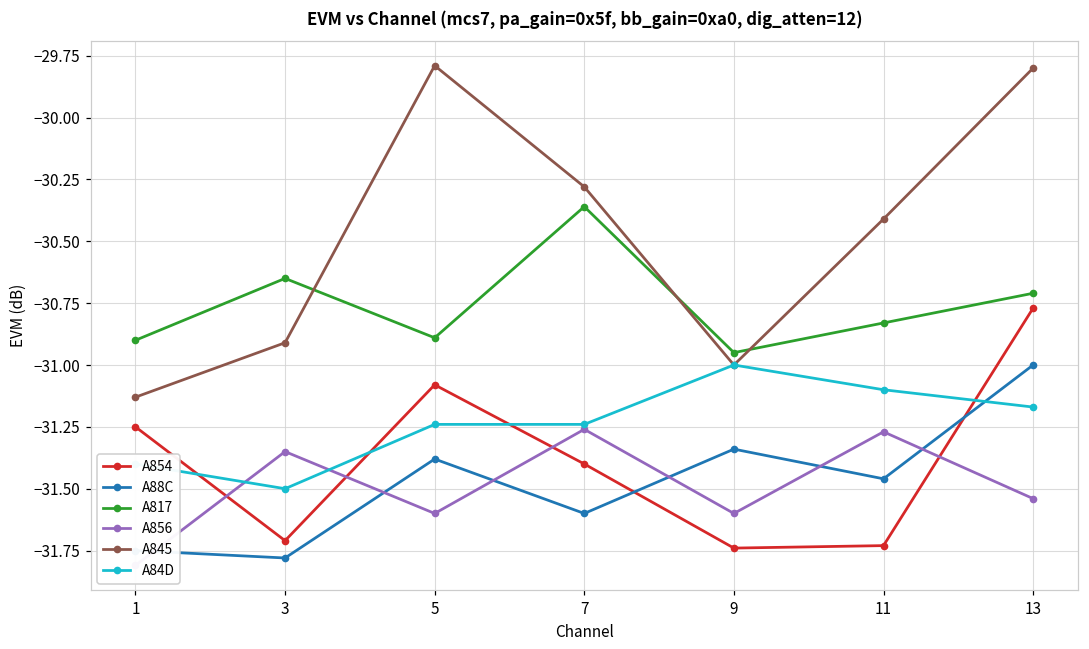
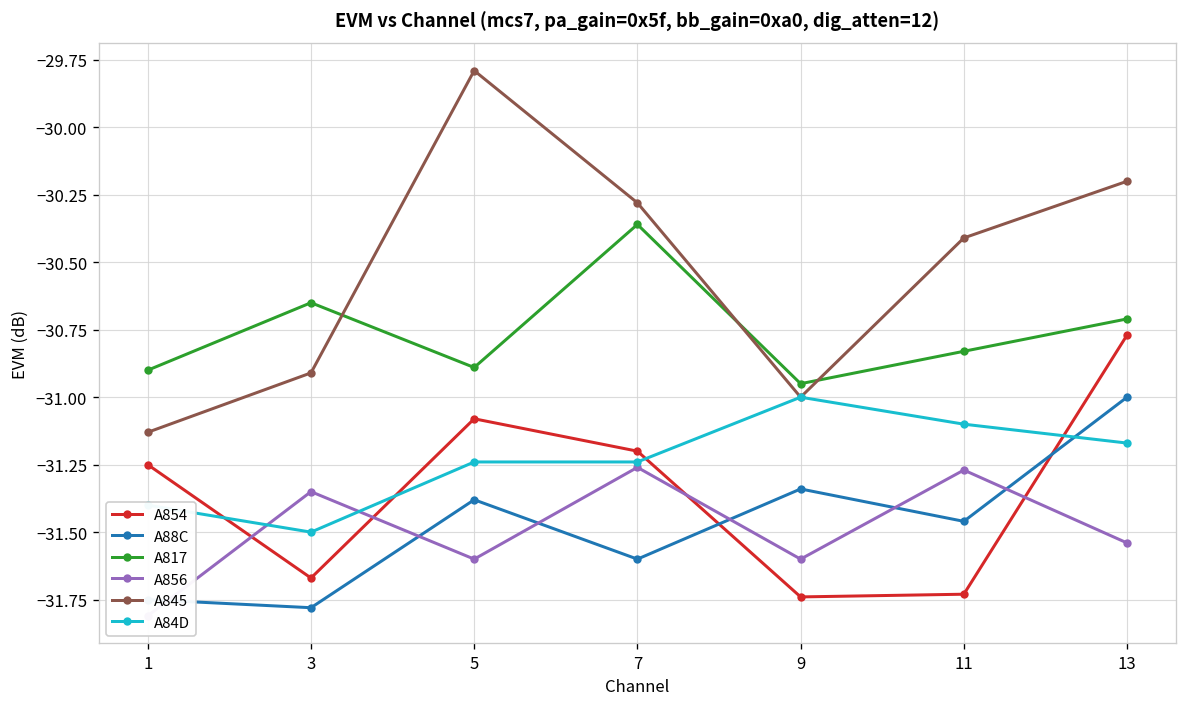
  {
    "A854": {
      "1": -31.25,
-     "3": -31.71,
+     "3": -31.67,
      "5": -31.08,
-     "7": -31.4,
+     "7": -31.2,
      "9": -31.74,
      "11": -31.73,
      "13": -30.77
    },
    "A88C": {
      "3": -31.78,
      "5": -31.38,
      "7": -31.60,
      "9": -31.34,
      "11": -31.46,
      "13": -31.00
    },
    "A817": {
      "1": -30.90,
      "3": -30.65,
      "5": -30.89,
      "7": -30.36,
      "9": -30.95,
      "11": -30.83,
      "13": -30.71
    },
    "A856": {
      "3": -31.35,
      "5": -31.60,
      "7": -31.26,
      "9": -31.60,
      "11": -31.27,
      "13": -31.54
    },
    "A845": {
      "1": -31.13,
      "3": -30.9,
      "5": -29.8,
      "7": -30.28,
      "11": -30.4,
-     "13": -29.8
+     "13": -30.2
    },
    "A84D": {
      "3": -31.50,
      "5": -31.24,
      "7": -31.24,
      "11": -31.10,
      "13": -31.17
    }
  }
